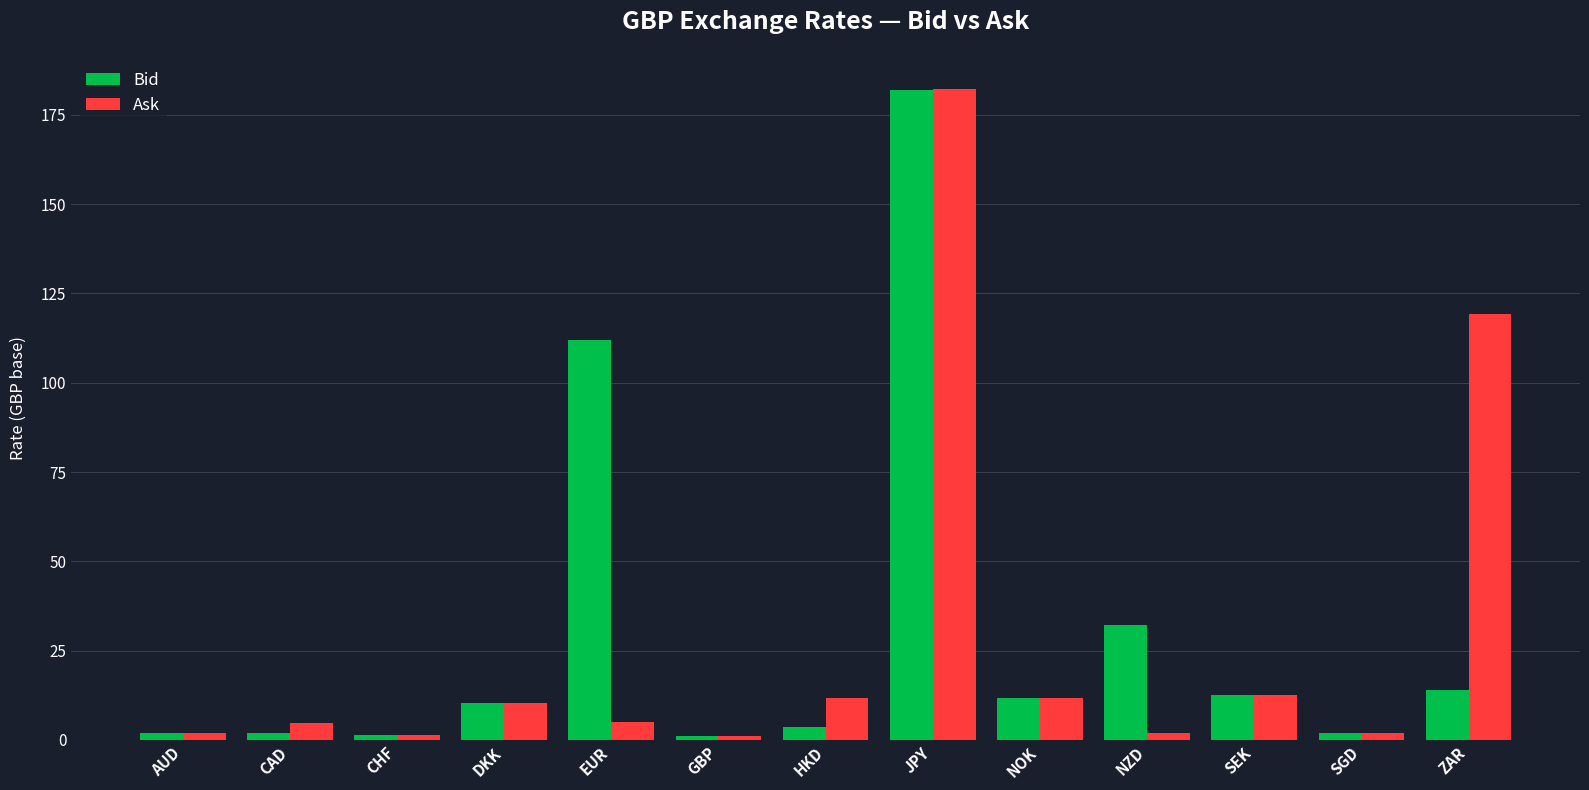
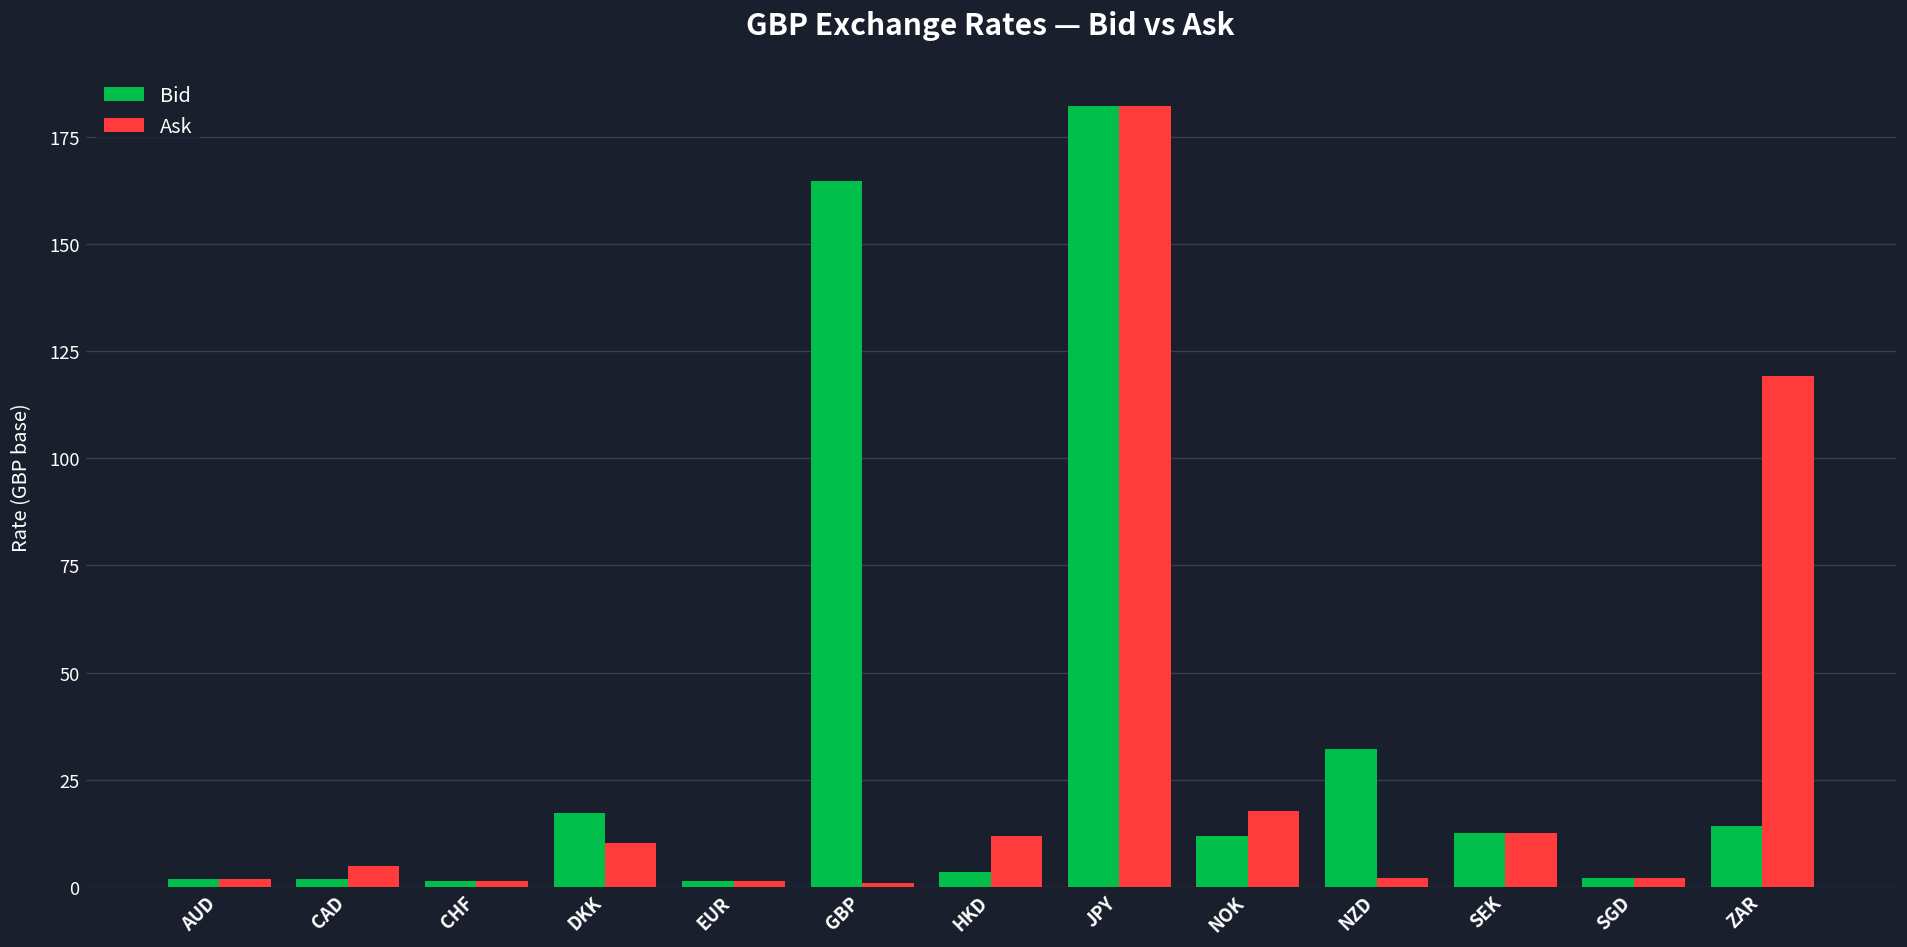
  {
    "Bid": {
      "AUD": 2,
      "CAD": 2,
      "CHF": 1,
-     "DKK": 10,
-     "EUR": 112,
-     "GBP": 1,
+     "DKK": 17,
+     "EUR": 1,
+     "GBP": 165,
      "HKD": 4,
      "JPY": 182,
      "NOK": 12,
      "NZD": 32,
      "SEK": 13,
      "SGD": 2,
      "ZAR": 14
    },
    "Ask": {
      "AUD": 2,
      "CAD": 5,
      "CHF": 1,
      "DKK": 10,
-     "EUR": 5,
+     "EUR": 1,
      "GBP": 1,
      "HKD": 12,
      "JPY": 182,
-     "NOK": 12,
+     "NOK": 18,
      "NZD": 2,
      "SEK": 13,
      "SGD": 2,
      "ZAR": 119
    }
  }
